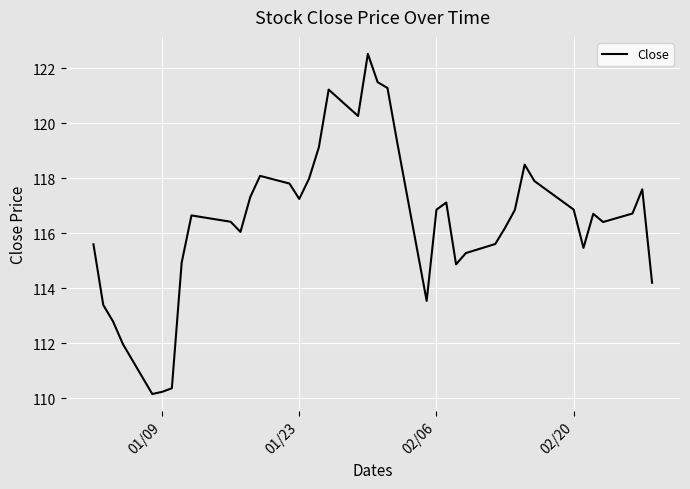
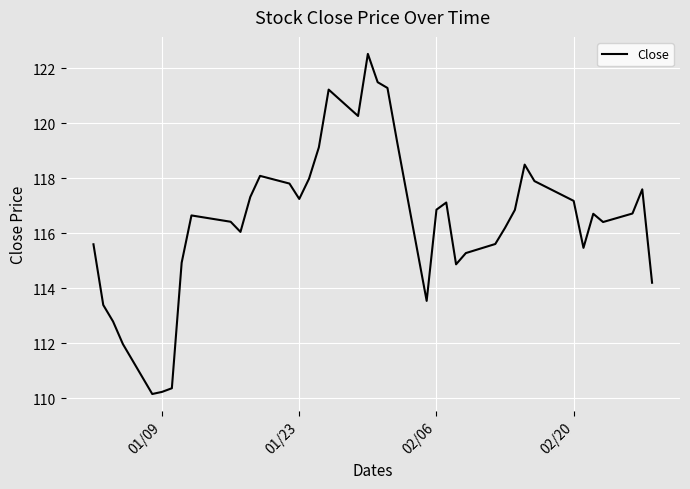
  {
    "01/09": 110.2,
    "01/23": 117.3,
    "02/06": 116.9,
-   "02/20": 116.9
+   "02/20": 117.2
  }
